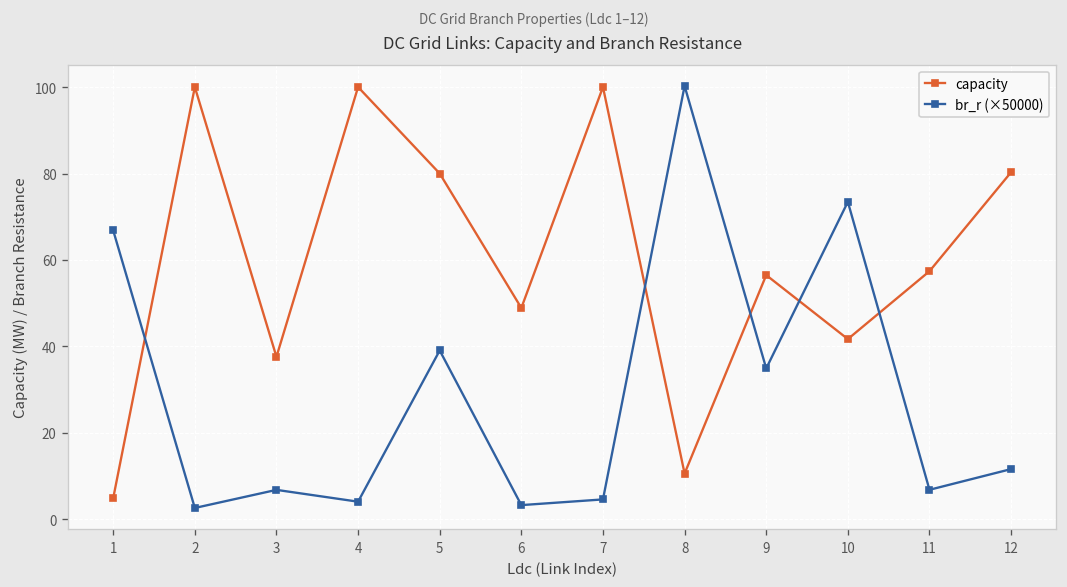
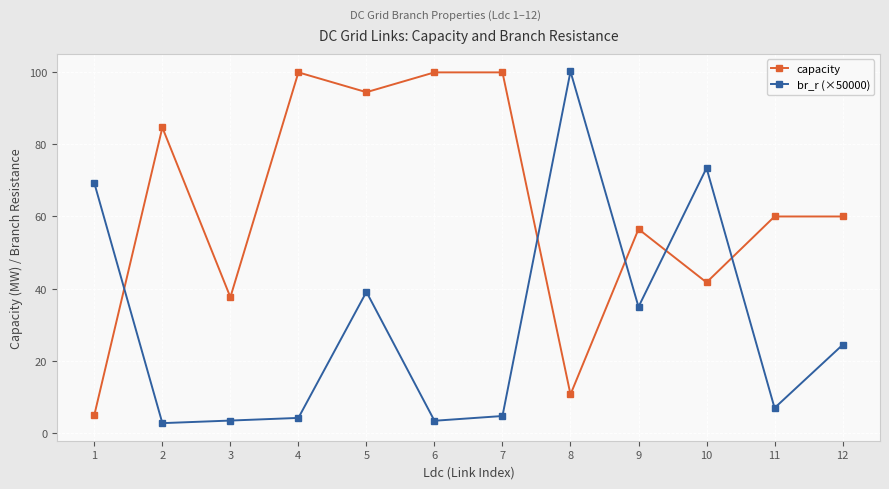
  {
    "capacity": {
      "1": 5,
-     "2": 100,
+     "2": 85,
      "3": 38,
      "4": 100,
-     "5": 80,
-     "6": 49,
+     "5": 95,
+     "6": 100,
      "7": 100,
      "8": 11,
      "9": 57,
      "10": 42,
-     "11": 57,
-     "12": 80
+     "11": 60,
+     "12": 60
    },
    "br_r (×50000)": {
-     "1": 67,
+     "1": 69,
      "2": 3,
-     "3": 7,
+     "3": 3,
      "4": 4,
      "5": 39,
      "6": 3,
      "7": 5,
      "8": 100,
      "9": 35,
      "10": 73,
      "11": 7,
-     "12": 12
+     "12": 24
    }
  }
